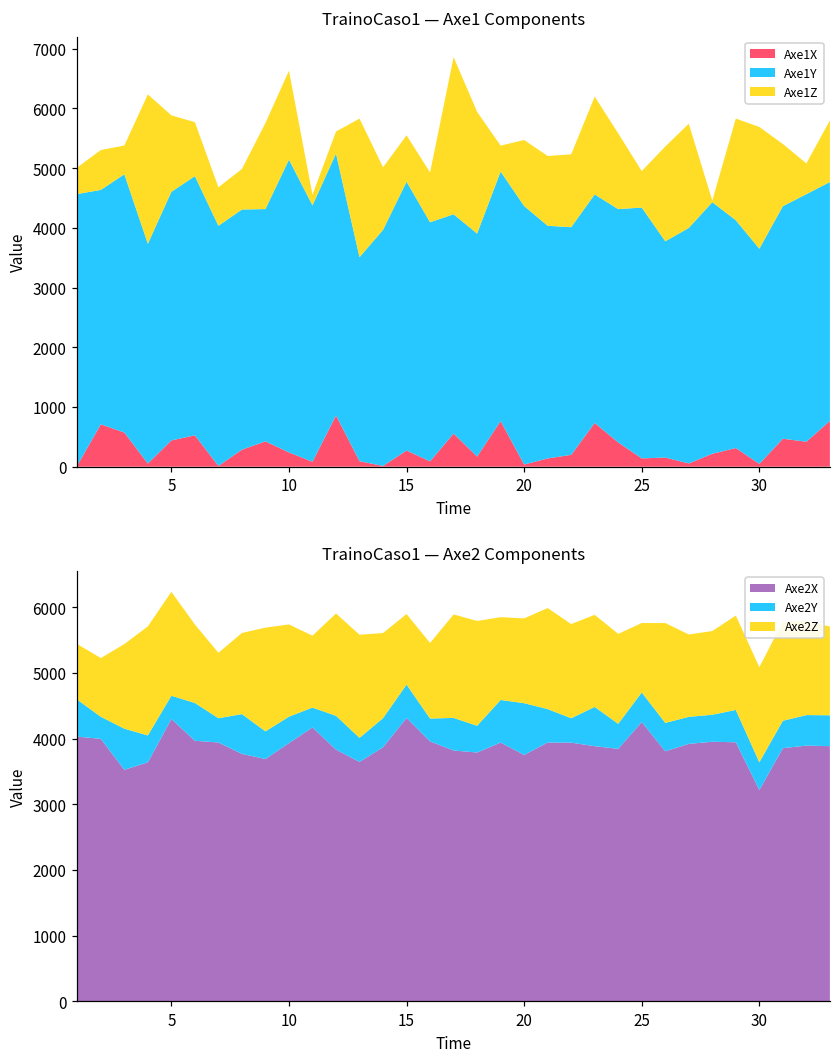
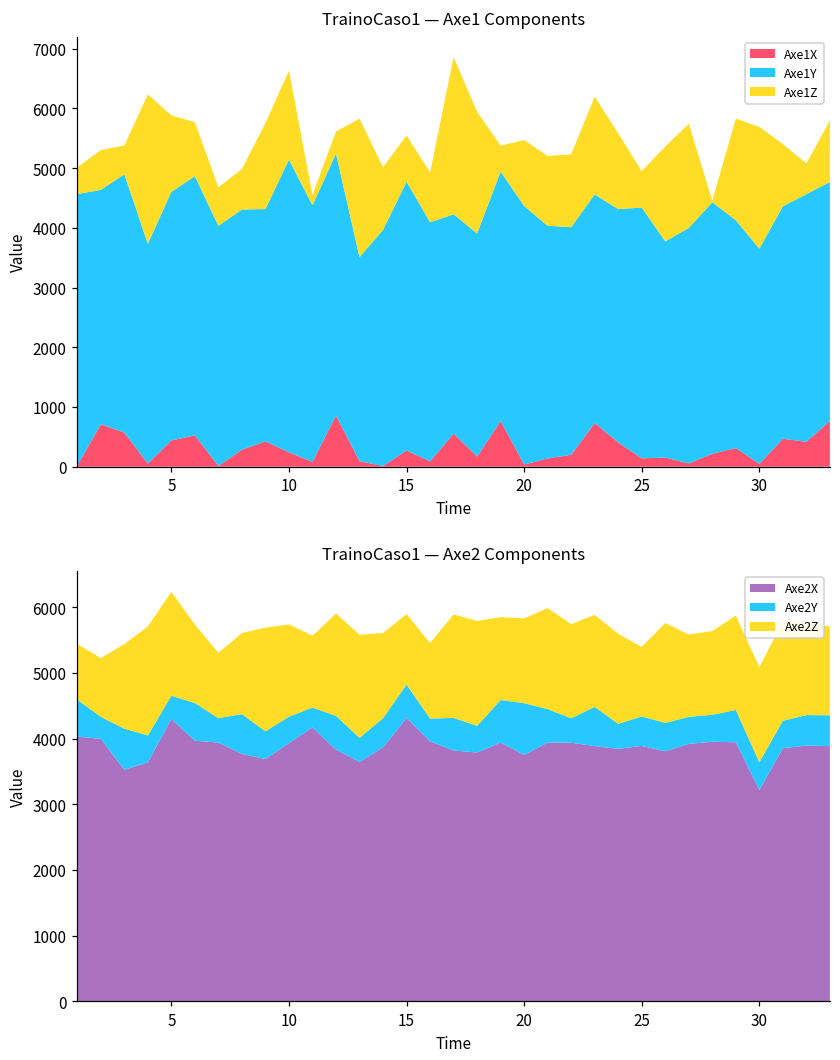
  {
    "TrainoCaso1 — Axe1 Components": {
      "Axe1X": {
        "5": 400,
        "10": 200,
        "15": 300,
        "25": 100,
        "30": 0
      },
      "Axe1Y": {
        "5": 4200,
        "10": 4900,
        "15": 4500,
        "20": 4300,
        "25": 4200,
        "30": 3600
      },
      "Axe1Z": {
        "5": 1300,
        "10": 1500,
        "15": 800,
        "20": 1100,
        "25": 600,
        "30": 2000
      }
    },
    "TrainoCaso1 — Axe2 Components": {
      "Axe2X": {
        "5": 4300,
        "10": 3900,
        "15": 4300,
        "20": 3800,
-       "25": 4300,
+       "25": 3900,
        "30": 3200
      },
      "Axe2Y": {
        "5": 400,
        "10": 400,
        "15": 500,
        "20": 800,
        "25": 500,
        "30": 400
      },
      "Axe2Z": {
        "5": 1600,
        "10": 1400,
        "15": 1100,
        "20": 1300,
        "25": 1100,
        "30": 1400
      }
    }
  }
